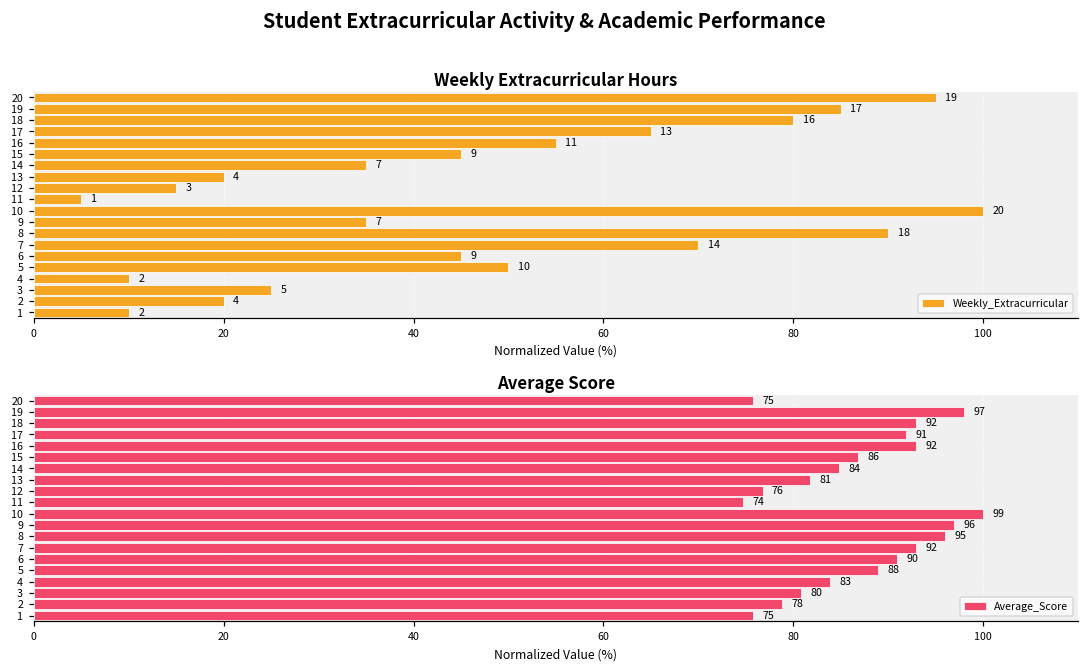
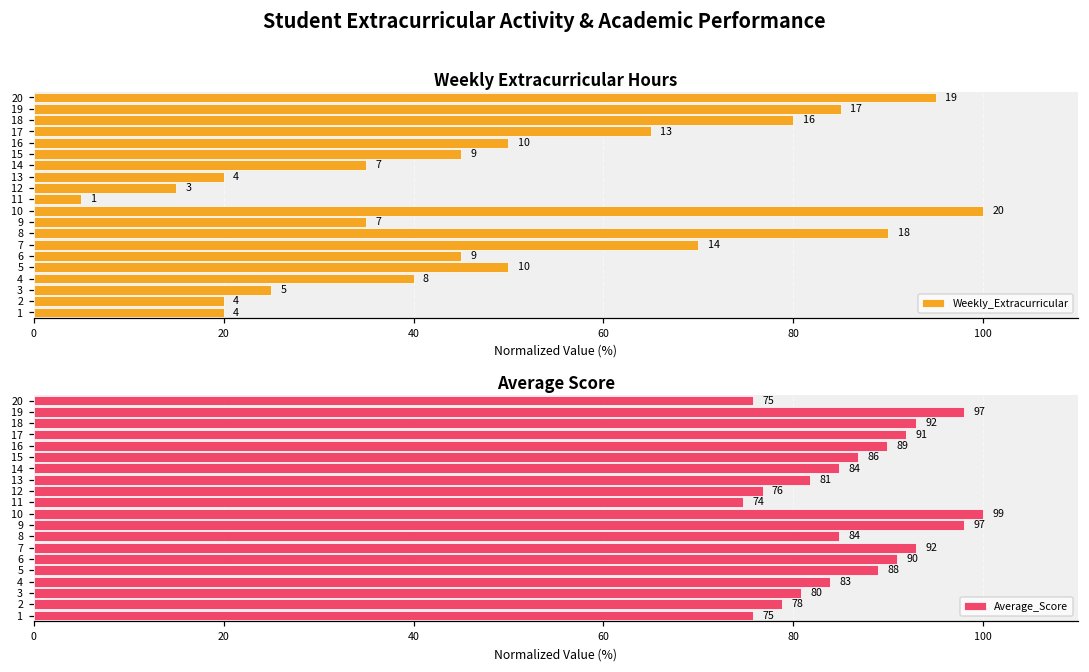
  {
    "Weekly Extracurricular Hours": {
-     "16": 11,
-     "4": 2,
-     "1": 2
+     "16": 10,
+     "4": 8,
+     "1": 4
    },
    "Average Score": {
      "17": 92,
-     "16": 92,
-     "9": 96,
-     "8": 95
+     "16": 89,
+     "9": 97,
+     "8": 84
    }
  }
